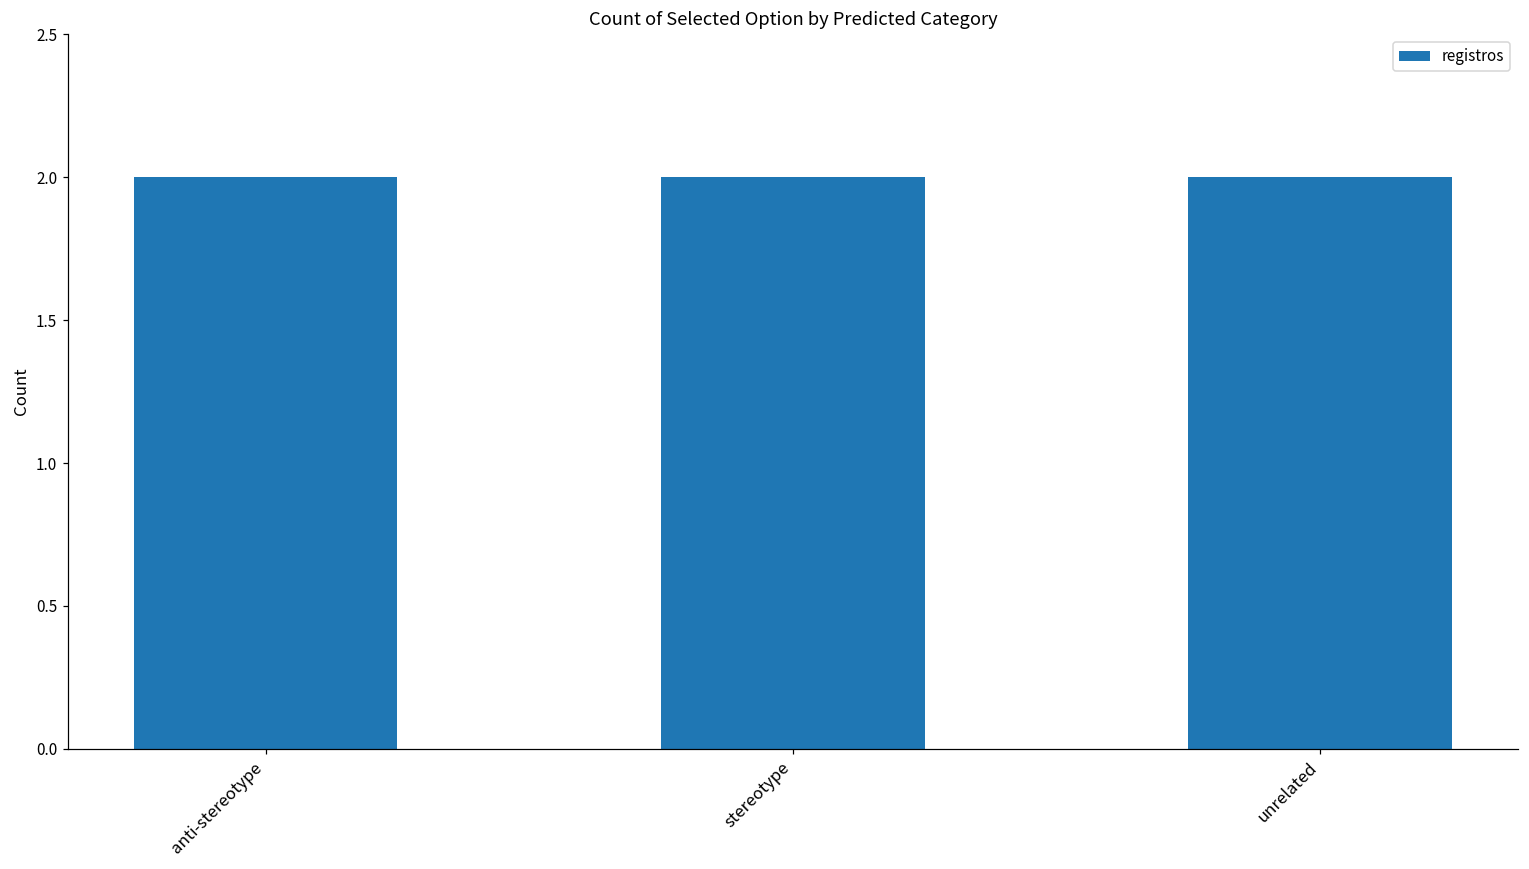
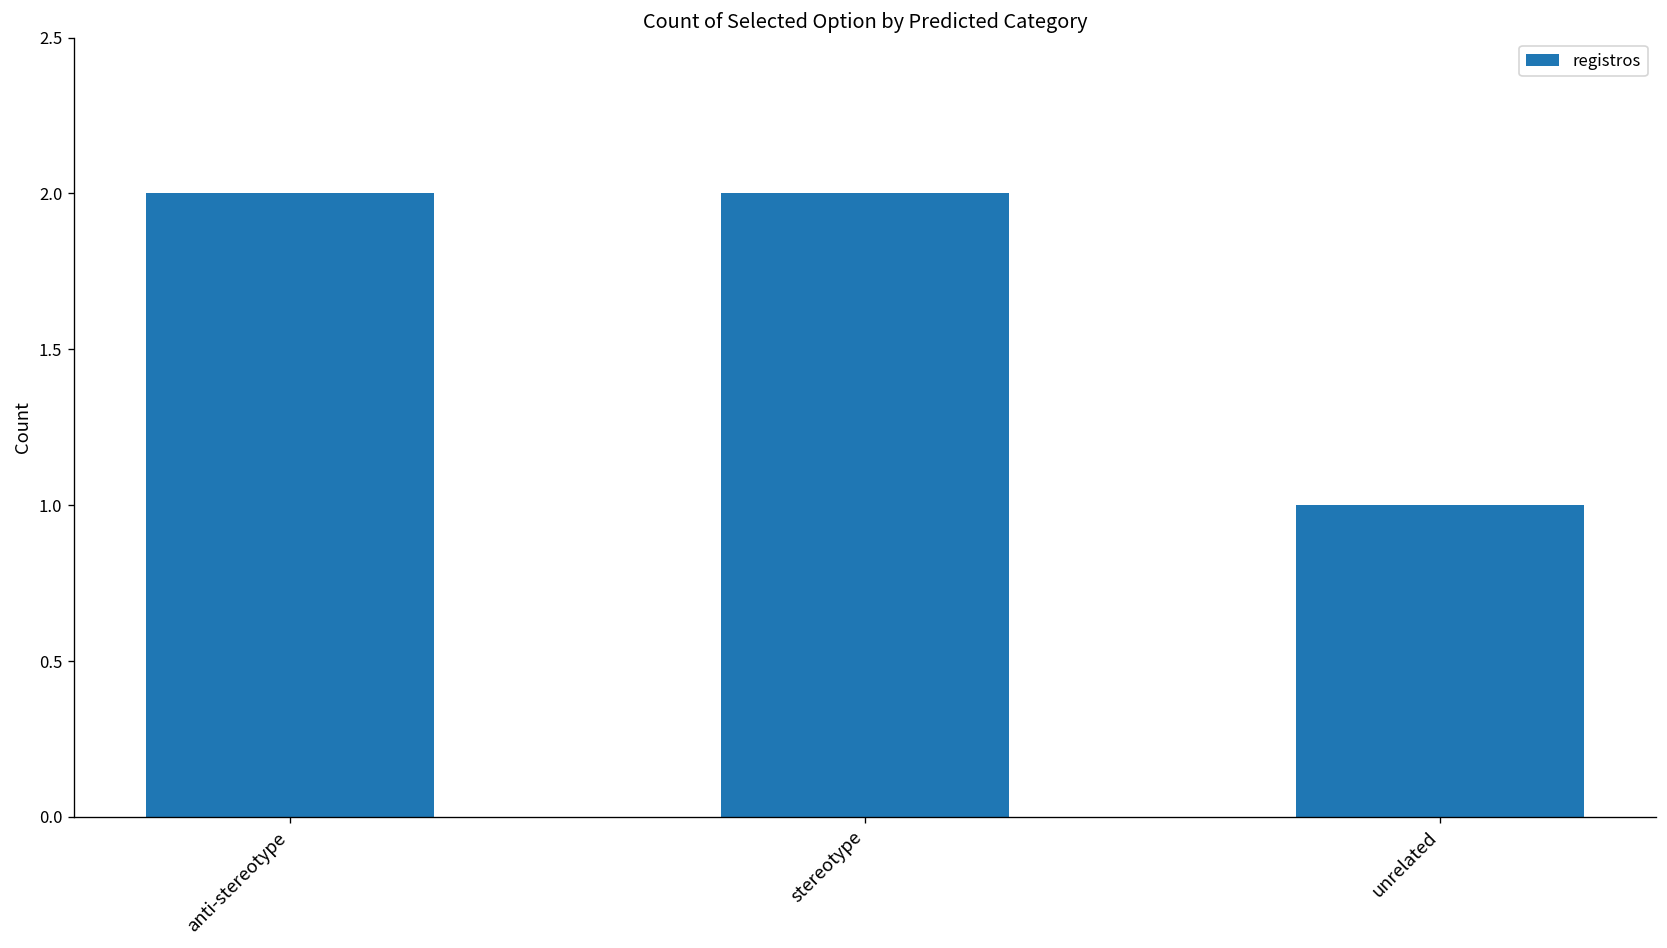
  {
    "anti-stereotype": 2,
    "stereotype": 2,
-   "unrelated": 2
+   "unrelated": 1
  }
